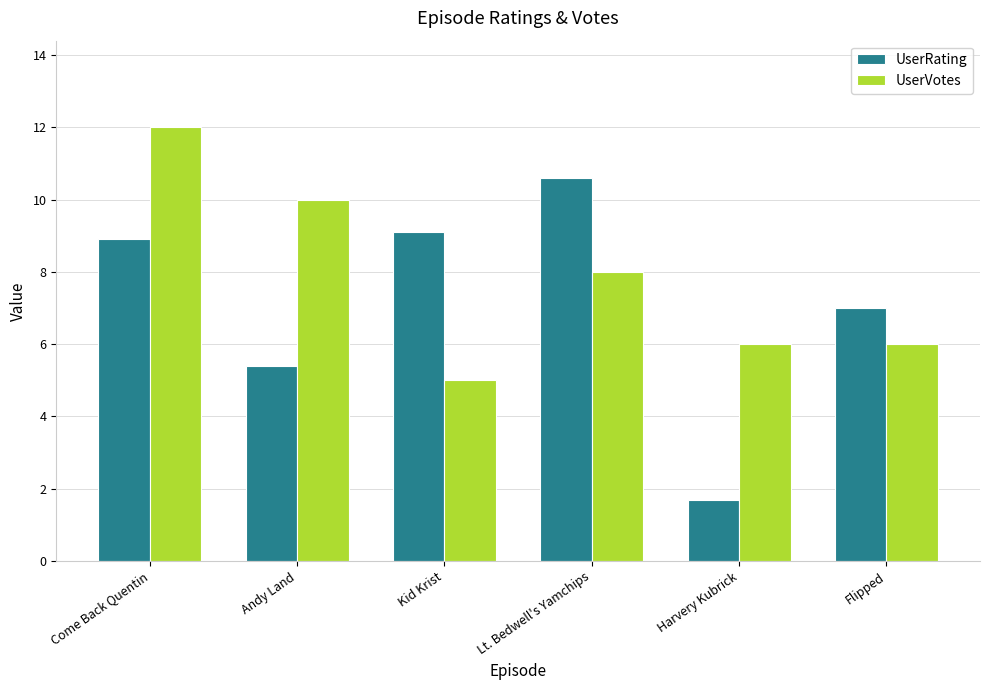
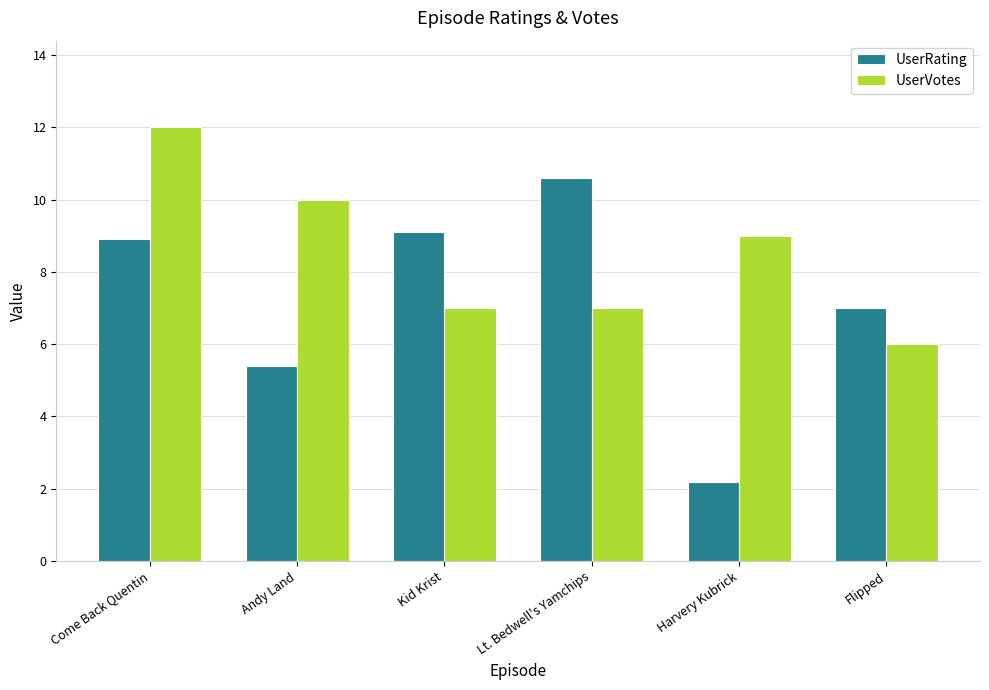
  {
    "UserRating": {
      "Come Back Quentin": 8.9,
      "Andy Land": 5.4,
      "Kid Krist": 9.1,
      "Lt. Bedwell's Yamchips": 10.6,
-     "Harvery Kubrick": 1.7,
+     "Harvery Kubrick": 2.2,
      "Flipped": 7.0
    },
    "UserVotes": {
      "Come Back Quentin": 12,
      "Andy Land": 10,
-     "Kid Krist": 5,
-     "Lt. Bedwell's Yamchips": 8,
-     "Harvery Kubrick": 6,
+     "Kid Krist": 7,
+     "Lt. Bedwell's Yamchips": 7,
+     "Harvery Kubrick": 9,
      "Flipped": 6
    }
  }
